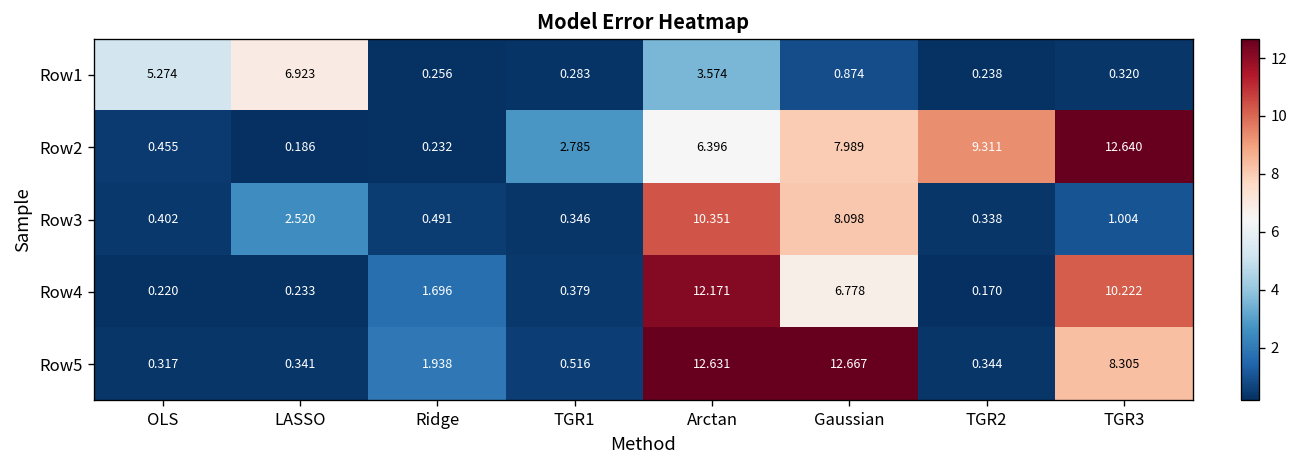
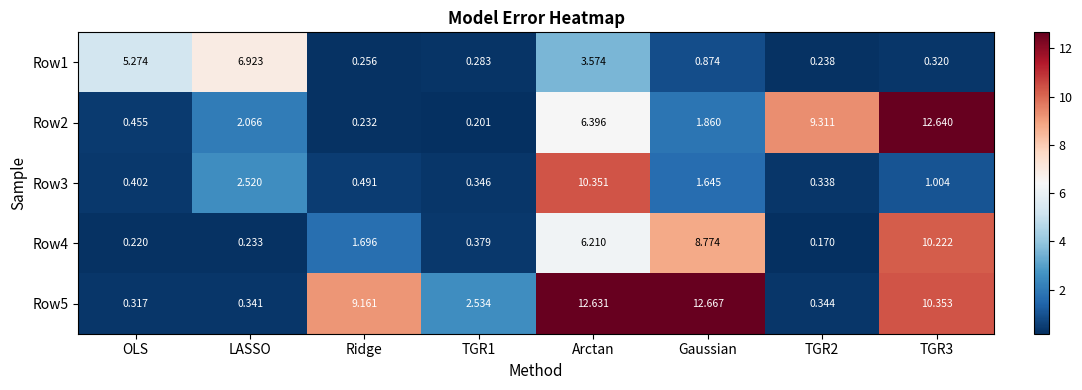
  {
    "Row1": {
      "OLS": 5.274,
      "LASSO": 6.923,
      "Ridge": 0.256,
      "TGR1": 0.283,
      "Arctan": 3.574,
      "Gaussian": 0.874,
      "TGR2": 0.238,
      "TGR3": 0.320
    },
    "Row2": {
      "OLS": 0.455,
-     "LASSO": 0.186,
+     "LASSO": 2.066,
      "Ridge": 0.232,
-     "TGR1": 2.785,
+     "TGR1": 0.201,
      "Arctan": 6.396,
-     "Gaussian": 7.989,
+     "Gaussian": 1.860,
      "TGR2": 9.311,
      "TGR3": 12.640
    },
    "Row3": {
      "OLS": 0.402,
      "LASSO": 2.520,
      "Ridge": 0.491,
      "TGR1": 0.346,
      "Arctan": 10.351,
-     "Gaussian": 8.098,
+     "Gaussian": 1.645,
      "TGR2": 0.338,
      "TGR3": 1.004
    },
    "Row4": {
      "OLS": 0.220,
      "LASSO": 0.233,
      "Ridge": 1.696,
      "TGR1": 0.379,
-     "Arctan": 12.171,
-     "Gaussian": 6.778,
+     "Arctan": 6.210,
+     "Gaussian": 8.774,
      "TGR2": 0.170,
      "TGR3": 10.222
    },
    "Row5": {
      "OLS": 0.317,
      "LASSO": 0.341,
-     "Ridge": 1.938,
-     "TGR1": 0.516,
+     "Ridge": 9.161,
+     "TGR1": 2.534,
      "Arctan": 12.631,
      "Gaussian": 12.667,
      "TGR2": 0.344,
-     "TGR3": 8.305
+     "TGR3": 10.353
    }
  }
